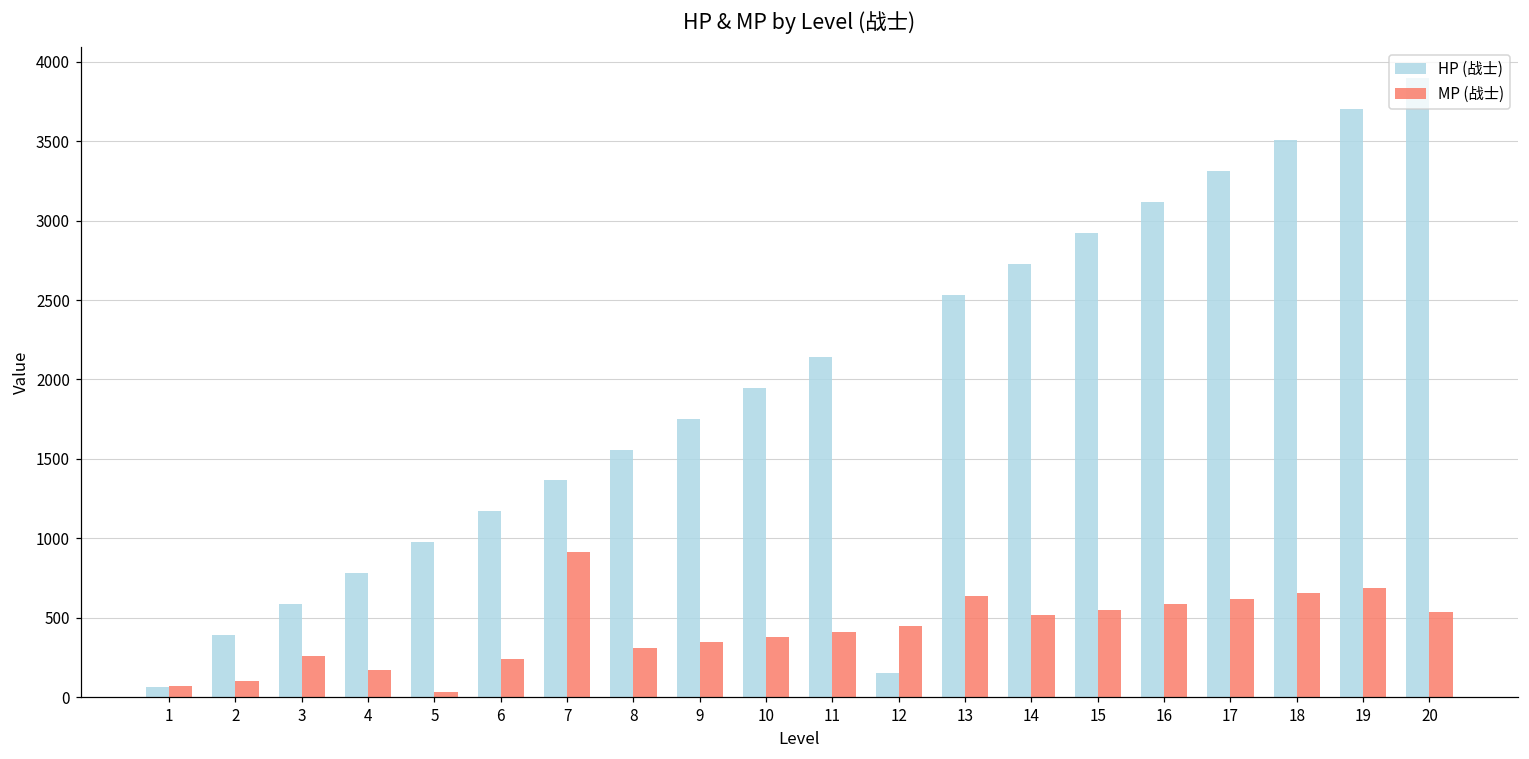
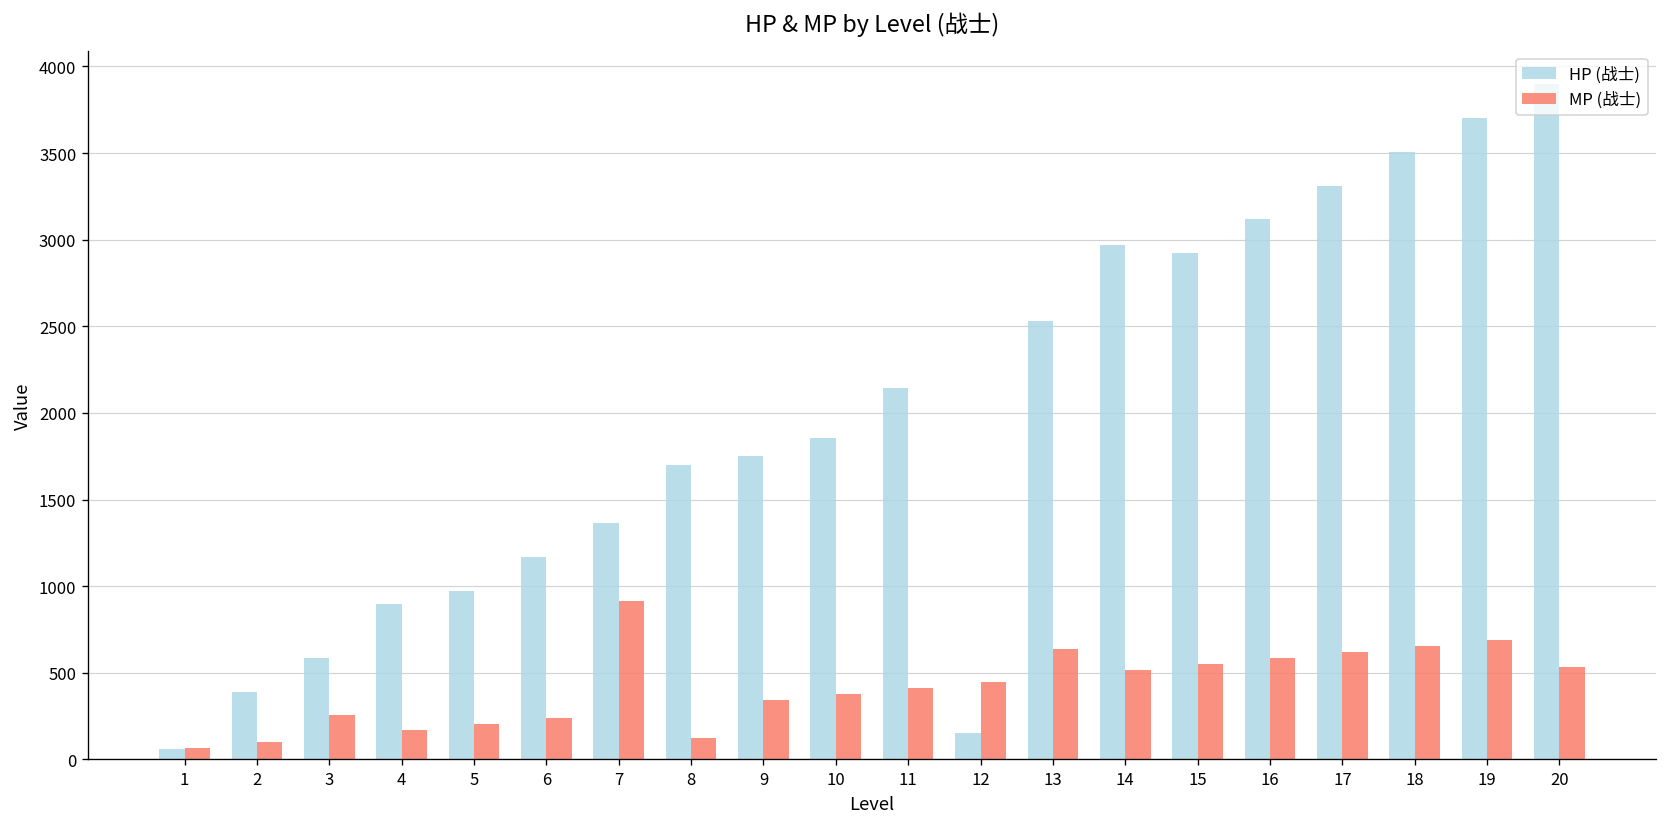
  {
    "HP (战士)": {
      "1": 60,
      "2": 390,
      "3": 580,
-     "4": 780,
+     "4": 900,
      "5": 970,
      "6": 1170,
      "7": 1360,
-     "8": 1560,
+     "8": 1700,
      "9": 1750,
-     "10": 1950,
+     "10": 1860,
      "11": 2140,
      "12": 150,
      "13": 2530,
-     "14": 2730,
+     "14": 2970,
      "15": 2920,
      "16": 3120,
      "17": 3310,
      "18": 3510,
      "19": 3700
    },
    "MP (战士)": {
      "1": 70,
      "2": 100,
      "3": 260,
      "4": 170,
-     "5": 30,
+     "5": 210,
      "6": 240,
      "7": 920,
-     "8": 310,
+     "8": 130,
      "9": 340,
      "10": 380,
      "11": 410,
      "12": 450,
      "13": 640,
      "14": 520,
      "15": 550,
      "16": 590,
      "17": 620,
      "18": 650,
      "19": 690,
      "20": 540
    }
  }
